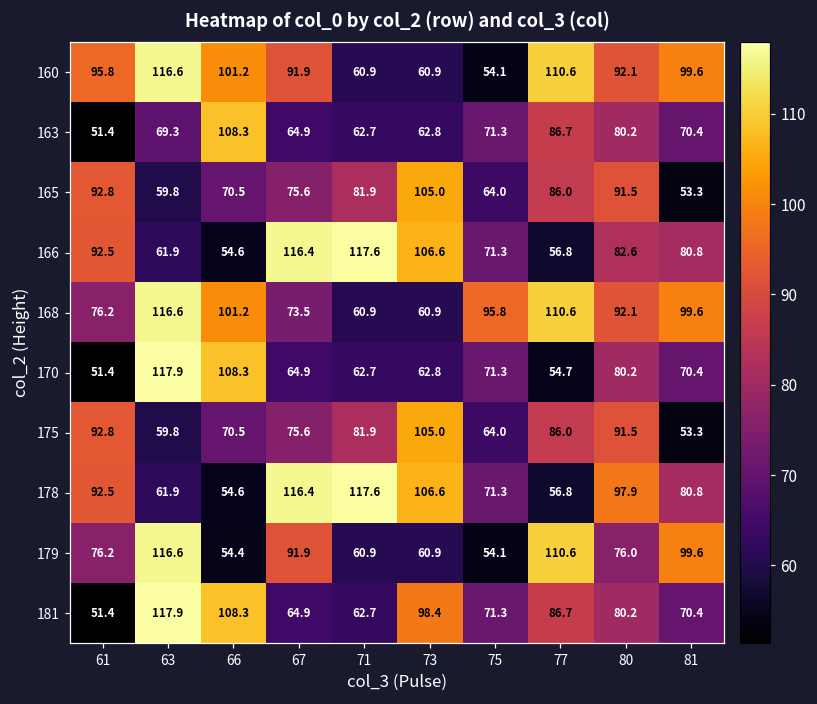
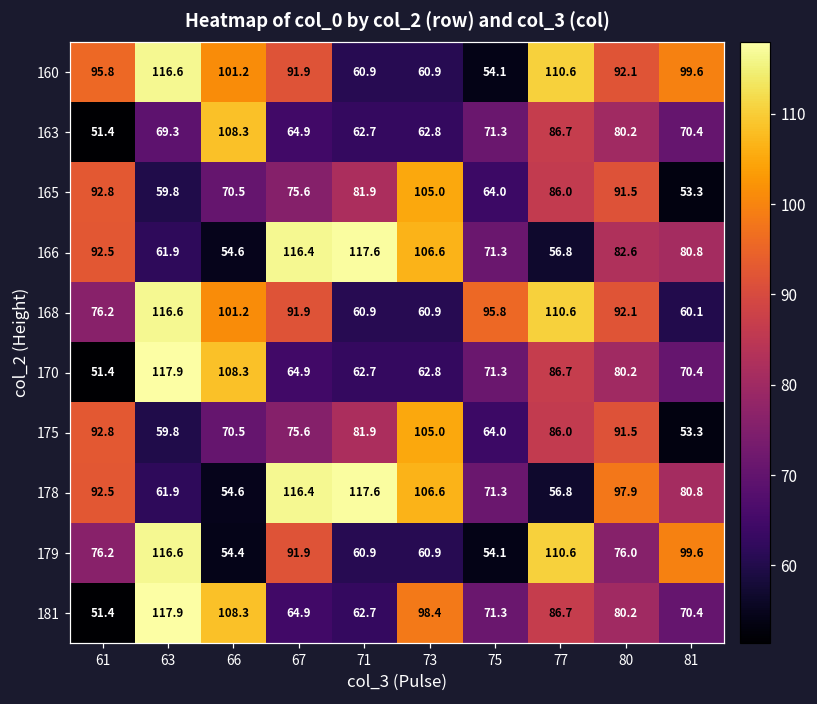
  {
    "160": {
      "61": 95.8,
      "63": 116.6,
      "66": 101.2,
      "67": 91.9,
      "71": 60.9,
      "73": 60.9,
      "75": 54.1,
      "77": 110.6,
      "80": 92.1,
      "81": 99.6
    },
    "163": {
      "61": 51.4,
      "63": 69.3,
      "66": 108.3,
      "67": 64.9,
      "71": 62.7,
      "73": 62.8,
      "75": 71.3,
      "77": 86.7,
      "80": 80.2,
      "81": 70.4
    },
    "165": {
      "61": 92.8,
      "63": 59.8,
      "66": 70.5,
      "67": 75.6,
      "71": 81.9,
      "73": 105.0,
      "75": 64.0,
      "77": 86.0,
      "80": 91.5,
      "81": 53.3
    },
    "166": {
      "61": 92.5,
      "63": 61.9,
      "66": 54.6,
      "67": 116.4,
      "71": 117.6,
      "73": 106.6,
      "75": 71.3,
      "77": 56.8,
      "80": 82.6,
      "81": 80.8
    },
    "168": {
      "61": 76.2,
      "63": 116.6,
      "66": 101.2,
-     "67": 73.5,
+     "67": 91.9,
      "71": 60.9,
      "73": 60.9,
      "75": 95.8,
      "77": 110.6,
      "80": 92.1,
-     "81": 99.6
+     "81": 60.1
    },
    "170": {
      "61": 51.4,
      "63": 117.9,
      "66": 108.3,
      "67": 64.9,
      "71": 62.7,
      "73": 62.8,
      "75": 71.3,
-     "77": 54.7,
+     "77": 86.7,
      "80": 80.2,
      "81": 70.4
    },
    "175": {
      "61": 92.8,
      "63": 59.8,
      "66": 70.5,
      "67": 75.6,
      "71": 81.9,
      "73": 105.0,
      "75": 64.0,
      "77": 86.0,
      "80": 91.5,
      "81": 53.3
    },
    "178": {
      "61": 92.5,
      "63": 61.9,
      "66": 54.6,
      "67": 116.4,
      "71": 117.6,
      "73": 106.6,
      "75": 71.3,
      "77": 56.8,
      "80": 97.9,
      "81": 80.8
    },
    "179": {
      "61": 76.2,
      "63": 116.6,
      "66": 54.4,
      "67": 91.9,
      "71": 60.9,
      "73": 60.9,
      "75": 54.1,
      "77": 110.6,
      "80": 76.0,
      "81": 99.6
    },
    "181": {
      "61": 51.4,
      "63": 117.9,
      "66": 108.3,
      "67": 64.9,
      "71": 62.7,
      "73": 98.4,
      "75": 71.3,
      "77": 86.7,
      "80": 80.2,
      "81": 70.4
    }
  }
